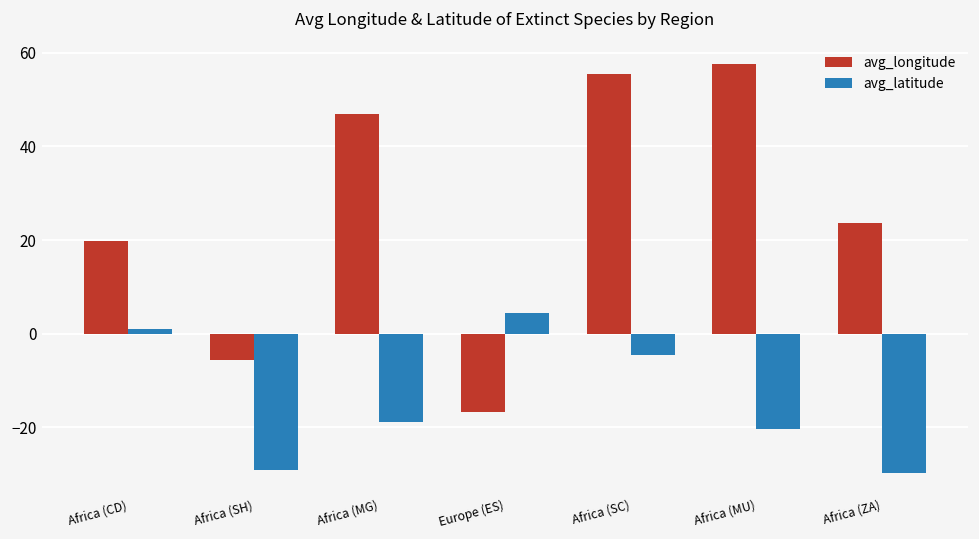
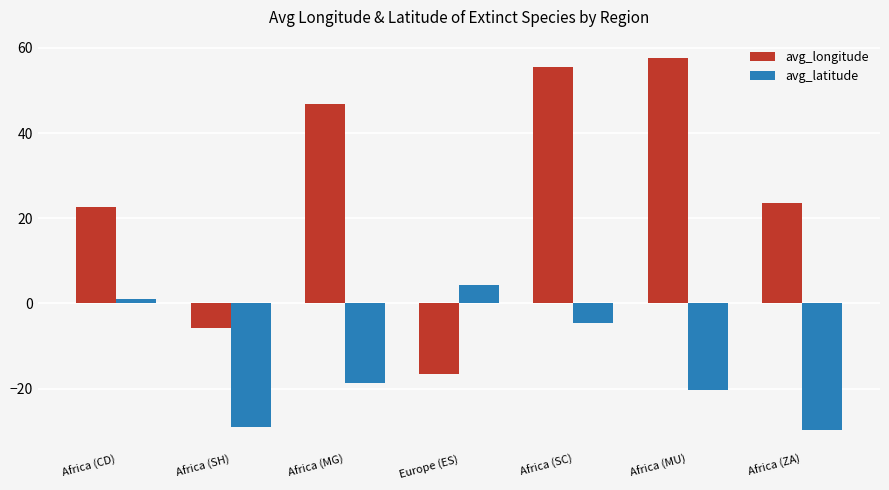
  {
    "avg_longitude": {
-     "Africa (CD)": 20,
+     "Africa (CD)": 23,
      "Africa (SH)": -6,
      "Africa (MG)": 47,
      "Europe (ES)": -17,
      "Africa (SC)": 55,
      "Africa (MU)": 58,
      "Africa (ZA)": 24
    },
    "avg_latitude": {
      "Africa (CD)": 1,
      "Africa (SH)": -29,
      "Africa (MG)": -19,
      "Europe (ES)": 4,
      "Africa (SC)": -5,
      "Africa (MU)": -20,
      "Africa (ZA)": -30
    }
  }
